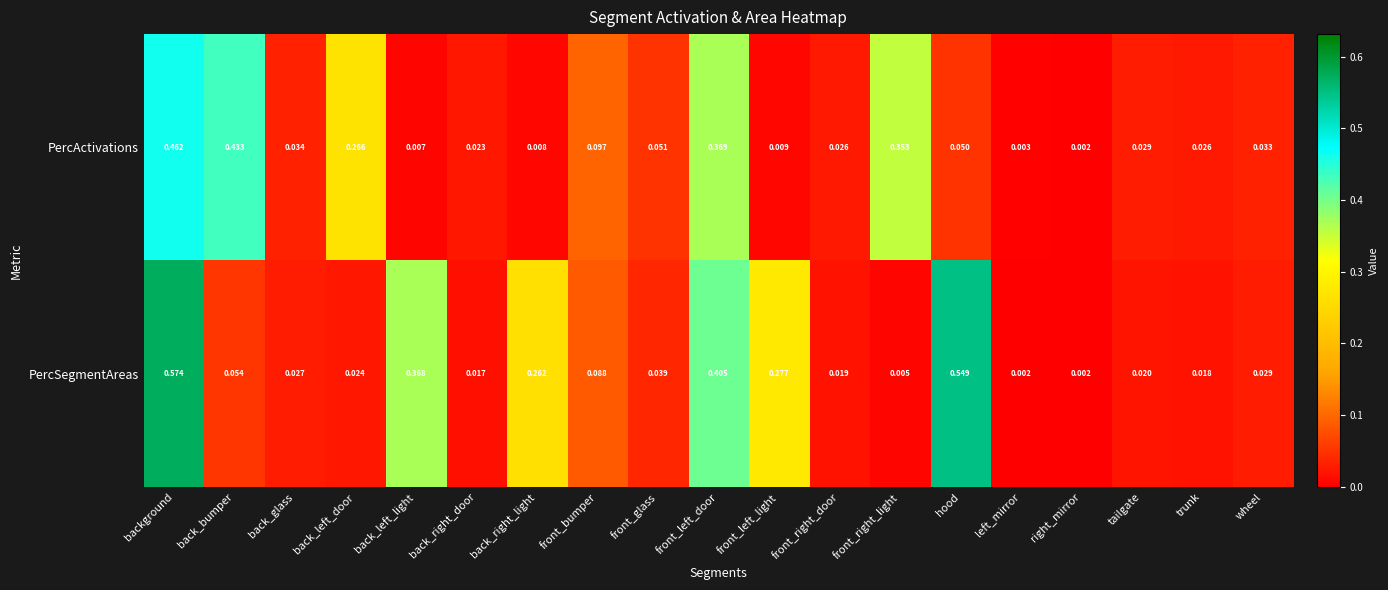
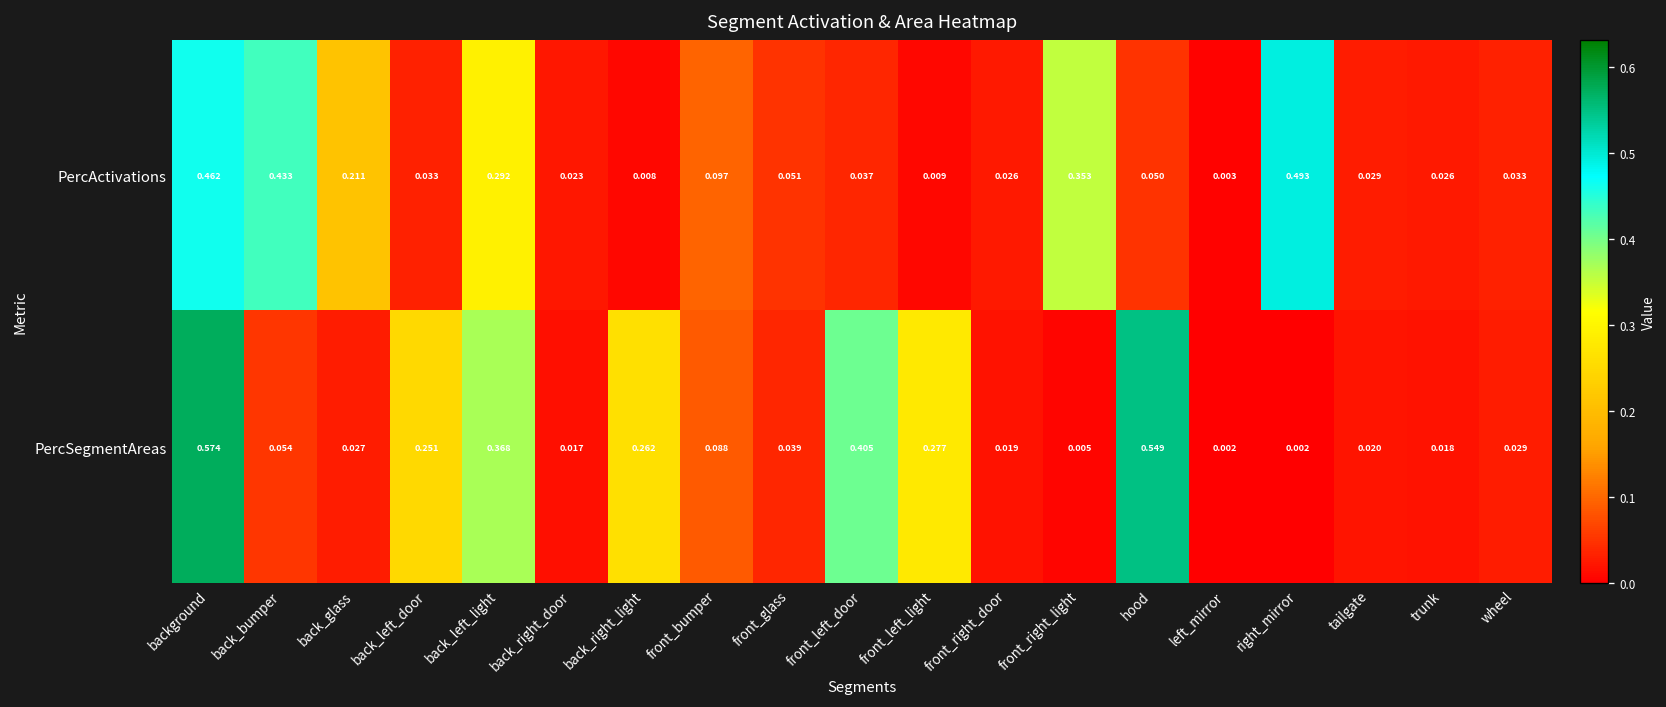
  {
    "PercActivations": {
      "background": 0.462,
      "back_bumper": 0.433,
-     "back_glass": 0.034,
-     "back_left_door": 0.266,
-     "back_left_light": 0.007,
+     "back_glass": 0.211,
+     "back_left_door": 0.033,
+     "back_left_light": 0.292,
      "back_right_door": 0.023,
      "back_right_light": 0.008,
      "front_bumper": 0.097,
      "front_glass": 0.051,
-     "front_left_door": 0.369,
+     "front_left_door": 0.037,
      "front_left_light": 0.009,
      "front_right_door": 0.026,
      "front_right_light": 0.353,
      "hood": 0.050,
      "left_mirror": 0.003,
-     "right_mirror": 0.002,
+     "right_mirror": 0.493,
      "tailgate": 0.029,
      "trunk": 0.026,
      "wheel": 0.033
    },
    "PercSegmentAreas": {
      "background": 0.574,
      "back_bumper": 0.054,
      "back_glass": 0.027,
-     "back_left_door": 0.024,
+     "back_left_door": 0.251,
      "back_left_light": 0.368,
      "back_right_door": 0.017,
      "back_right_light": 0.262,
      "front_bumper": 0.088,
      "front_glass": 0.039,
      "front_left_door": 0.405,
      "front_left_light": 0.277,
      "front_right_door": 0.019,
      "front_right_light": 0.005,
      "hood": 0.549,
      "left_mirror": 0.002,
      "right_mirror": 0.002,
      "tailgate": 0.020,
      "trunk": 0.018,
      "wheel": 0.029
    }
  }
